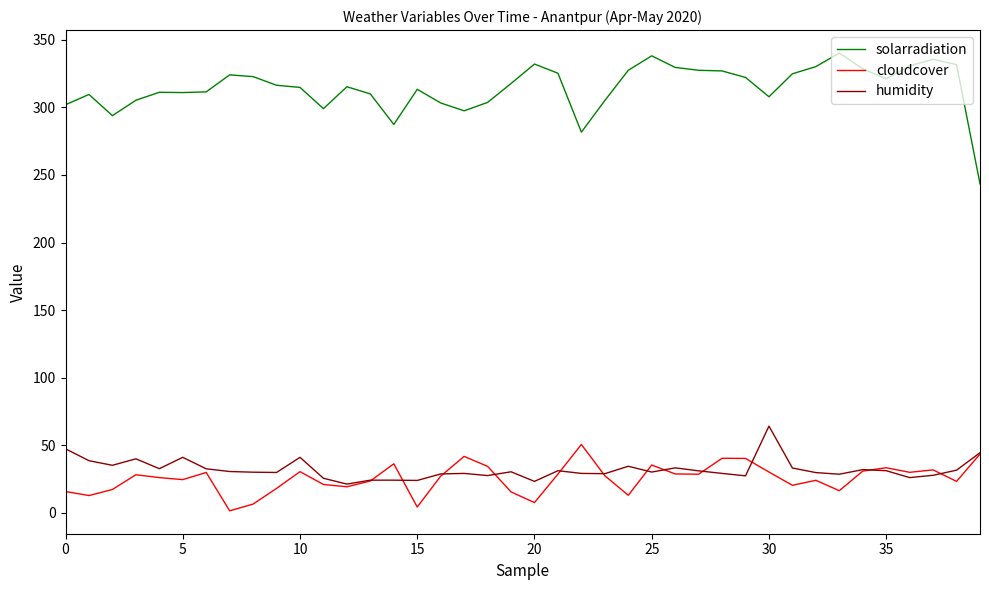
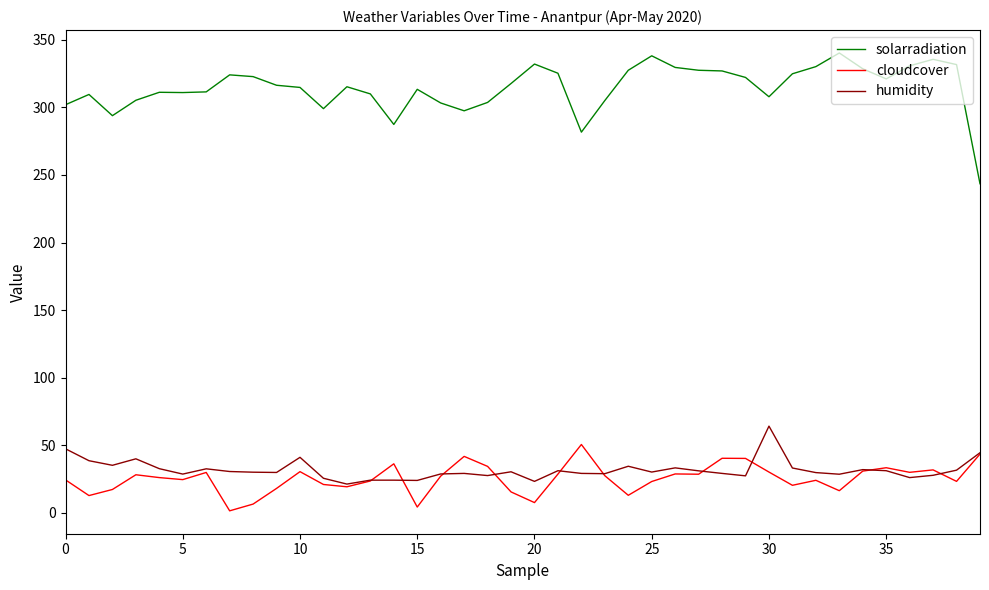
  {
    "solarradiation": {
      "0": 302,
      "5": 311,
      "10": 315,
      "15": 313,
      "20": 332,
      "25": 338,
      "30": 308
    },
    "cloudcover": {
-     "0": 16,
+     "0": 24,
      "5": 25,
      "10": 30,
      "15": 4,
      "20": 8,
-     "25": 35,
+     "25": 23,
      "30": 30,
      "35": 33
    },
    "humidity": {
      "0": 47,
-     "5": 41,
+     "5": 29,
      "10": 41,
      "15": 24,
      "20": 23,
      "25": 30,
      "30": 64,
      "35": 31
    }
  }
